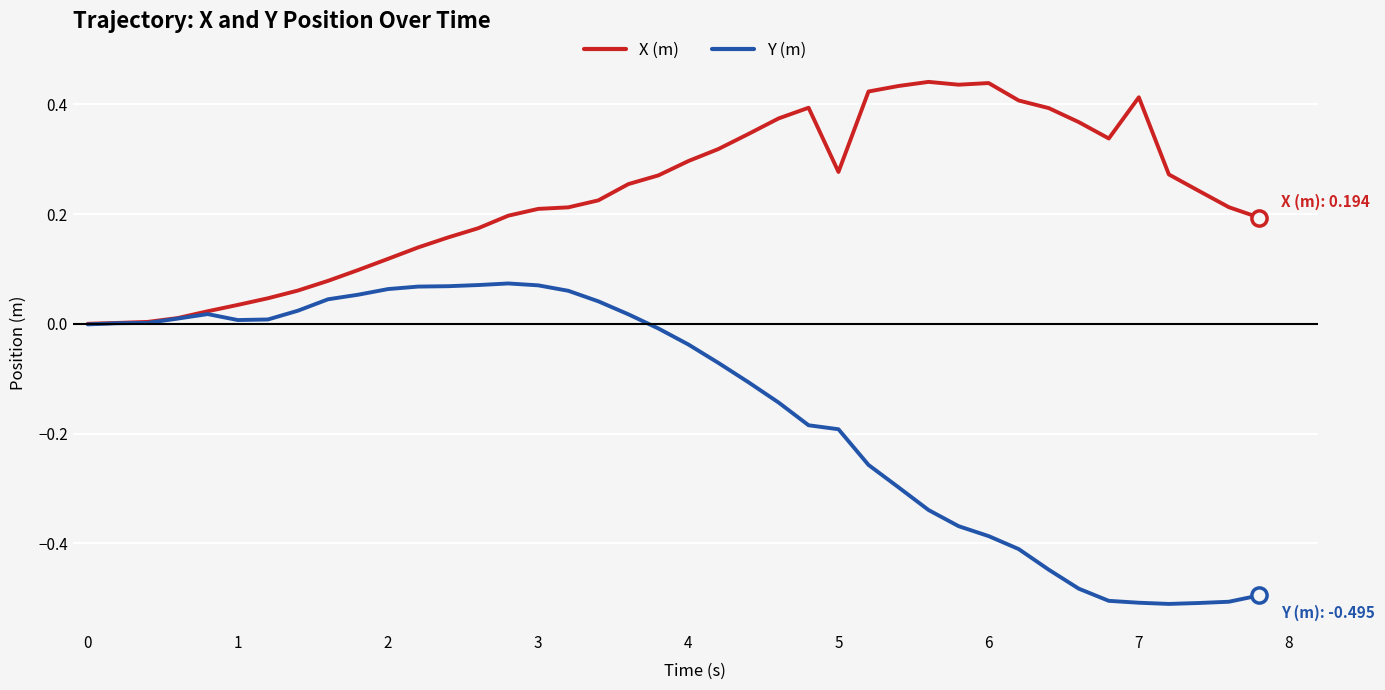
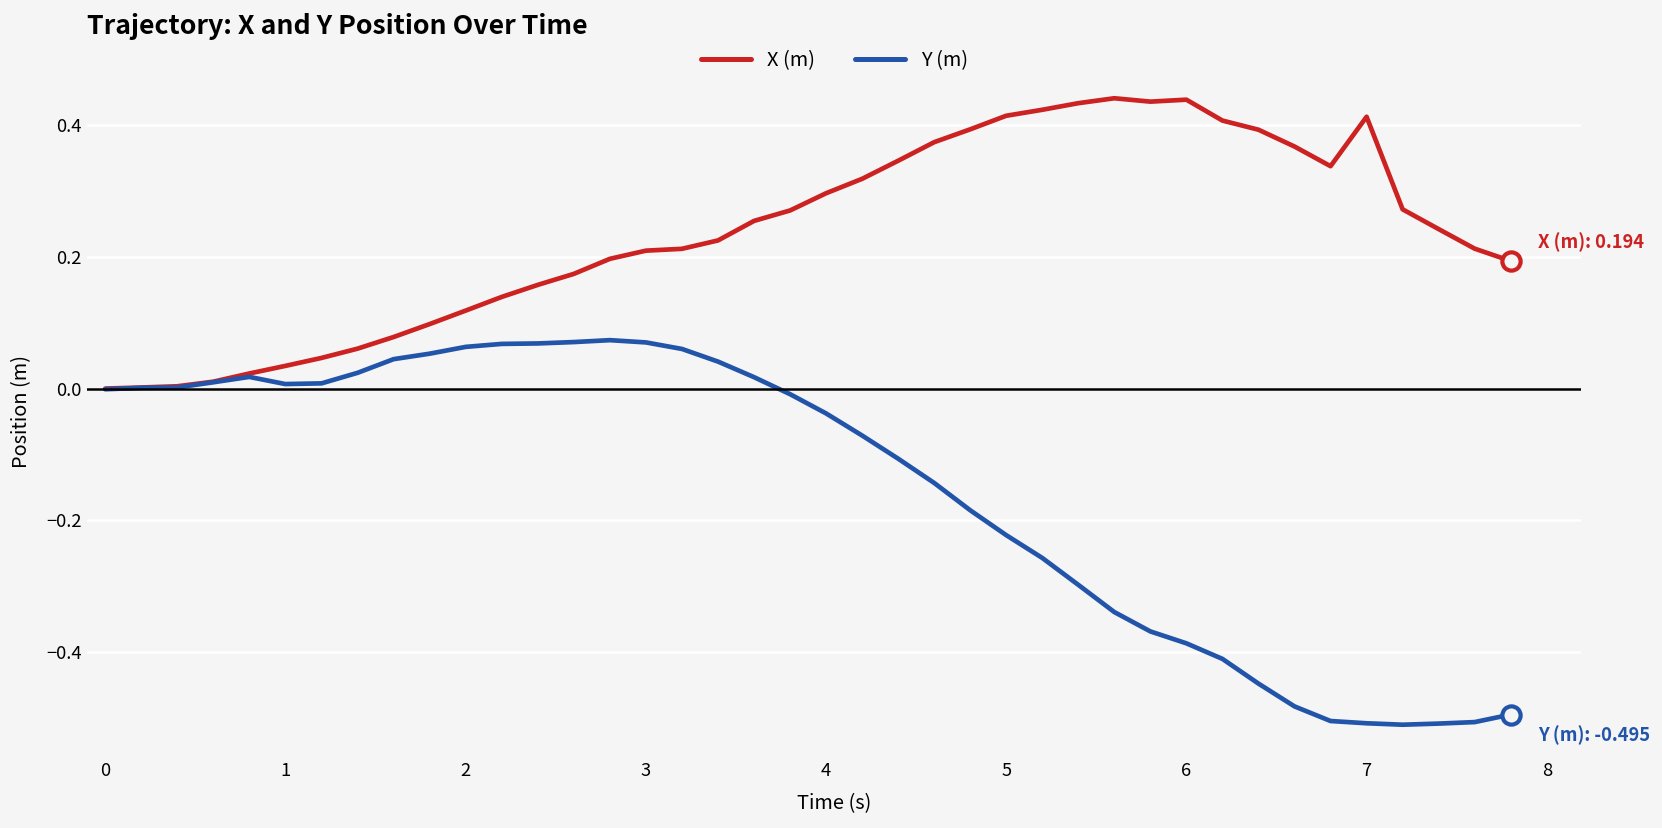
  {
    "X (m)": {
      "1": 0.03,
      "2": 0.12,
      "3": 0.21,
      "4": 0.30,
-     "5": 0.28,
+     "5": 0.41,
      "6": 0.44,
      "7": 0.41
    },
    "Y (m)": {
      "1": 0.01,
      "2": 0.06,
      "3": 0.07,
      "4": -0.04,
-     "5": -0.19,
+     "5": -0.22,
      "6": -0.39,
      "7": -0.51
    }
  }
